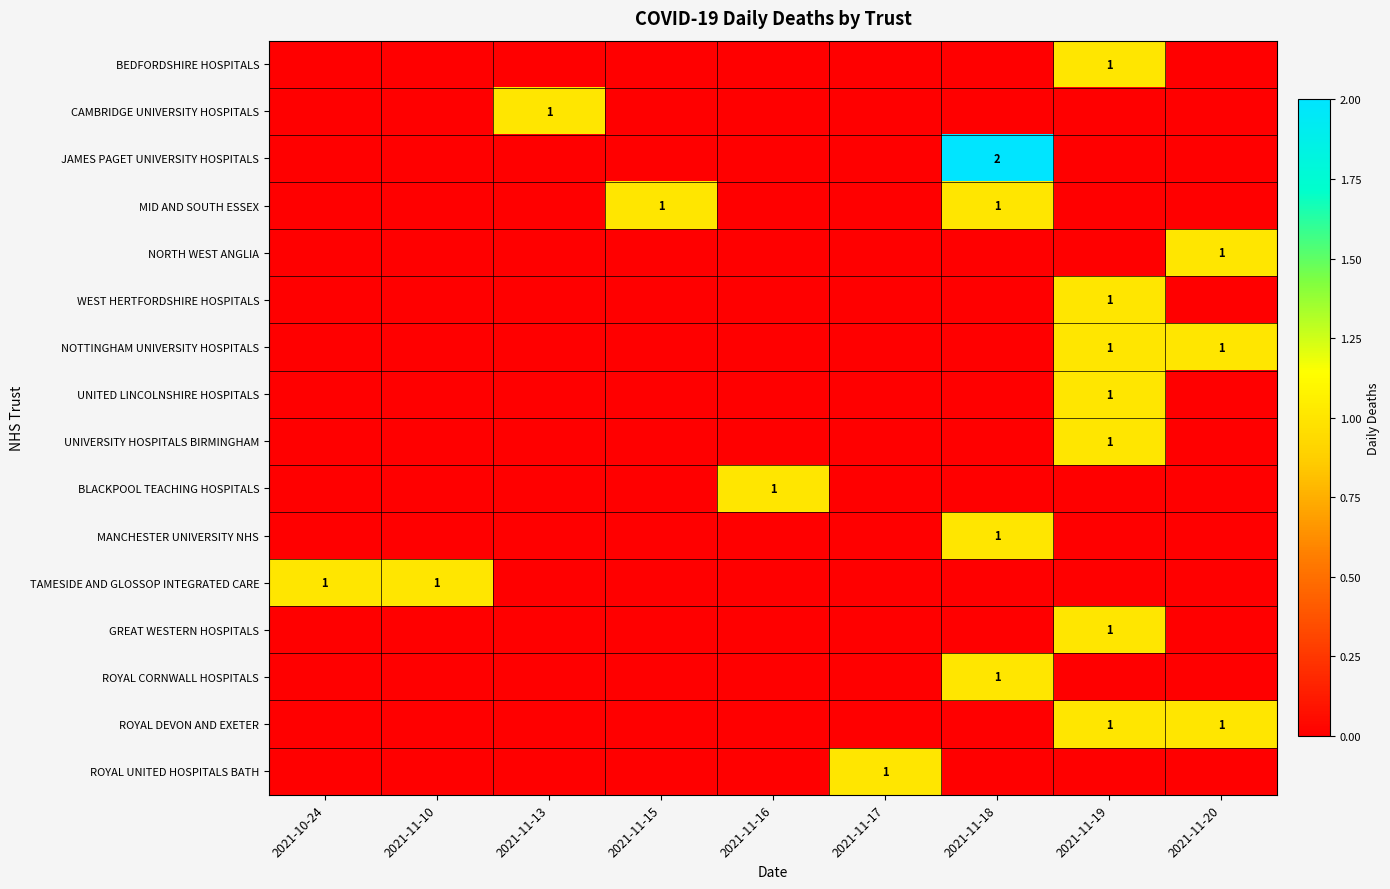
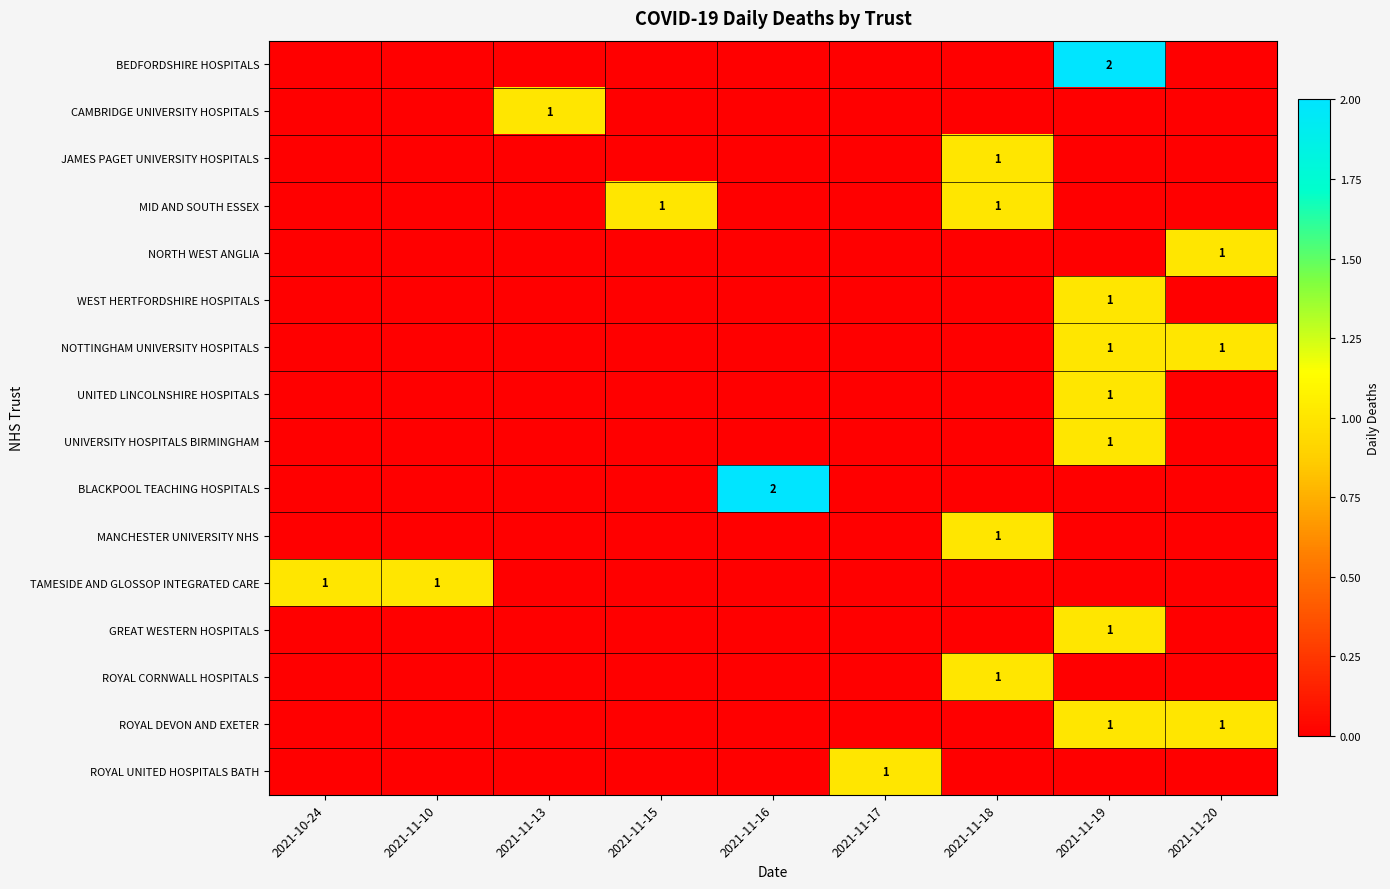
  {
    "BEDFORDSHIRE HOSPITALS": {
-     "2021-11-19": 1
+     "2021-11-19": 2
    },
    "CAMBRIDGE UNIVERSITY HOSPITALS": {
      "2021-11-13": 1
    },
    "JAMES PAGET UNIVERSITY HOSPITALS": {
-     "2021-11-18": 2
+     "2021-11-18": 1
    },
    "MID AND SOUTH ESSEX": {
      "2021-11-15": 1,
      "2021-11-18": 1
    },
    "NORTH WEST ANGLIA": {
      "2021-11-20": 1
    },
    "WEST HERTFORDSHIRE HOSPITALS": {
      "2021-11-19": 1
    },
    "NOTTINGHAM UNIVERSITY HOSPITALS": {
      "2021-11-19": 1,
      "2021-11-20": 1
    },
    "UNITED LINCOLNSHIRE HOSPITALS": {
      "2021-11-19": 1
    },
    "UNIVERSITY HOSPITALS BIRMINGHAM": {
      "2021-11-19": 1
    },
    "BLACKPOOL TEACHING HOSPITALS": {
-     "2021-11-16": 1
+     "2021-11-16": 2
    },
    "MANCHESTER UNIVERSITY NHS": {
      "2021-11-18": 1
    },
    "TAMESIDE AND GLOSSOP INTEGRATED CARE": {
      "2021-10-24": 1,
      "2021-11-10": 1
    },
    "GREAT WESTERN HOSPITALS": {
      "2021-11-19": 1
    },
    "ROYAL CORNWALL HOSPITALS": {
      "2021-11-18": 1
    },
    "ROYAL DEVON AND EXETER": {
      "2021-11-19": 1,
      "2021-11-20": 1
    },
    "ROYAL UNITED HOSPITALS BATH": {
      "2021-11-17": 1
    }
  }
